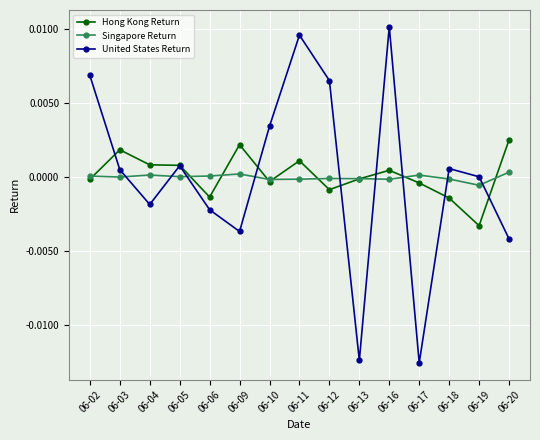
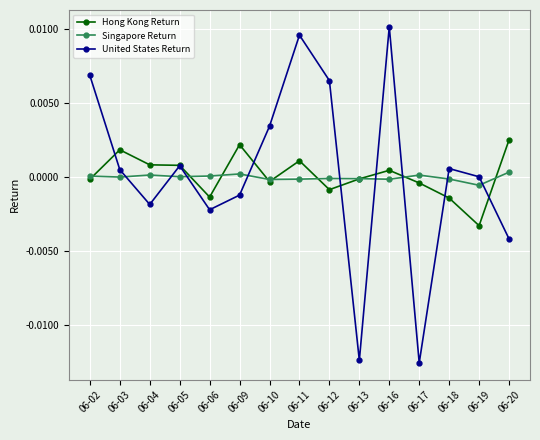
  {
    "Hong Kong Return": {
      "06-02": -0.0002,
      "06-03": 0.0018,
      "06-04": 0.0008,
      "06-06": -0.0014,
      "06-09": 0.0022,
      "06-11": 0.0011,
      "06-12": -0.0009,
      "06-16": 0.0004,
      "06-17": -0.0004,
      "06-18": -0.0014,
      "06-19": -0.0033,
      "06-20": 0.0025
    },
    "Singapore Return": {
      "06-02": 0.0000,
      "06-03": 0.0000,
      "06-04": 0.0001,
      "06-05": 0.0000,
      "06-06": 0.0001,
      "06-09": 0.0002,
      "06-11": -0.0002,
      "06-12": -0.0001,
      "06-16": -0.0002,
      "06-17": 0.0001,
      "06-18": -0.0002,
      "06-19": -0.0006,
      "06-20": 0.0003
    },
    "United States Return": {
      "06-02": 0.0068,
      "06-03": 0.0005,
      "06-04": -0.0019,
      "06-06": -0.0022,
-     "06-09": -0.0037,
+     "06-09": -0.0012,
      "06-10": 0.0034,
      "06-11": 0.0096,
      "06-12": 0.0065,
      "06-13": -0.0124,
      "06-16": 0.0101,
      "06-17": -0.0126,
      "06-18": 0.0006,
      "06-19": 0.0000,
      "06-20": -0.0042
    }
  }
